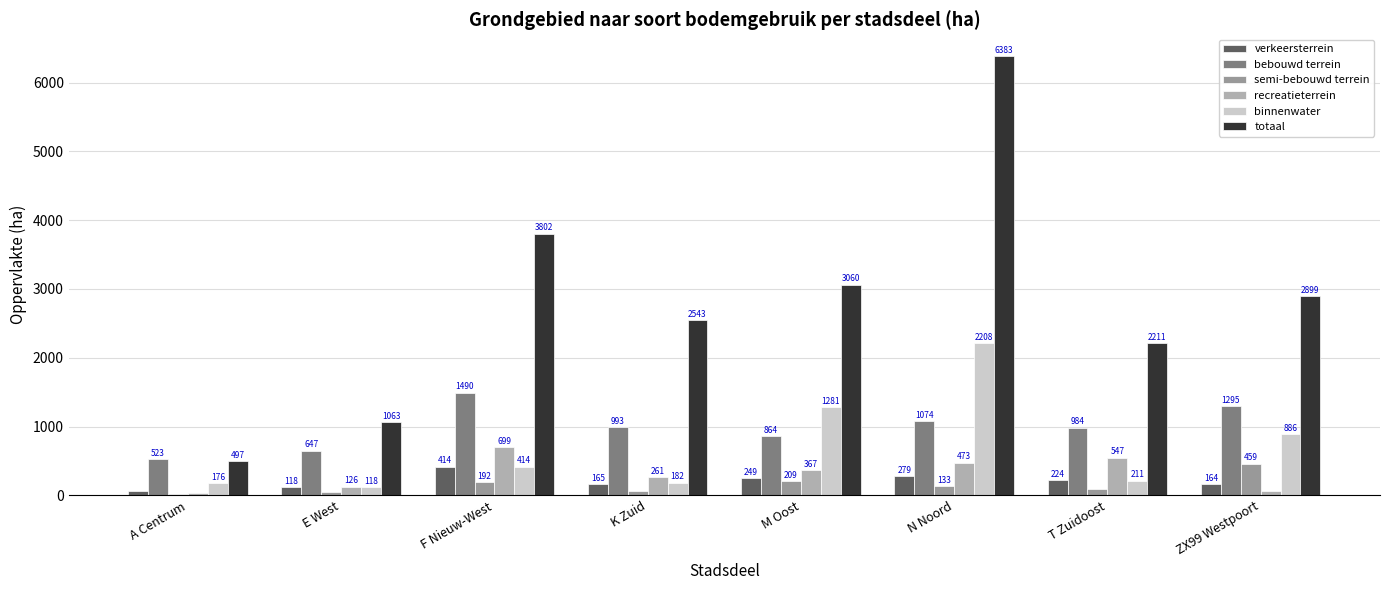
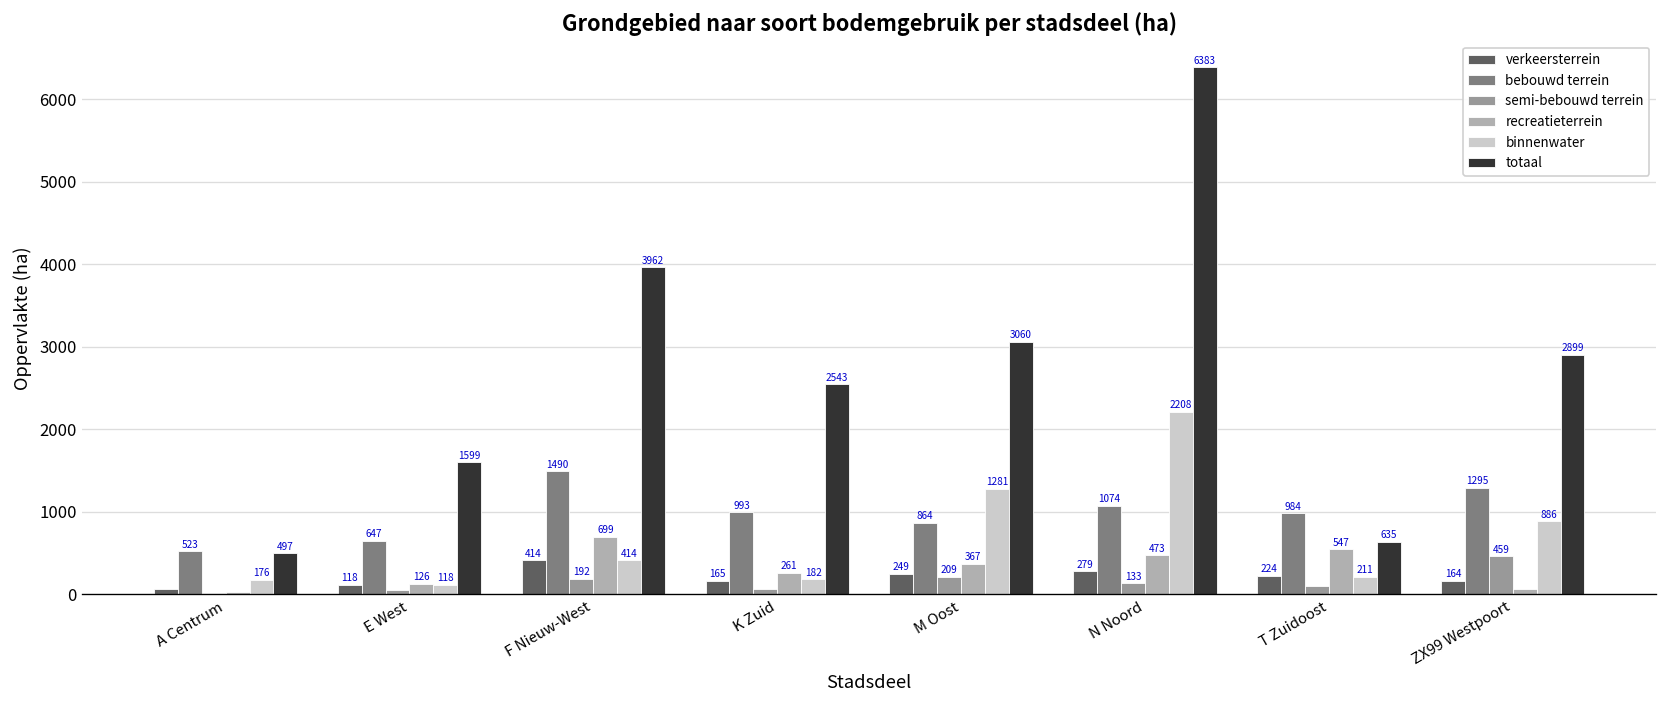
  {
    "totaal": {
      "A Centrum": 497,
-     "E West": 1063,
-     "F Nieuw-West": 3802,
+     "E West": 1599,
+     "F Nieuw-West": 3962,
      "K Zuid": 2543,
      "M Oost": 3060,
      "N Noord": 6383,
-     "T Zuidoost": 2211,
+     "T Zuidoost": 635,
      "ZX99 Westpoort": 2899
    }
  }
